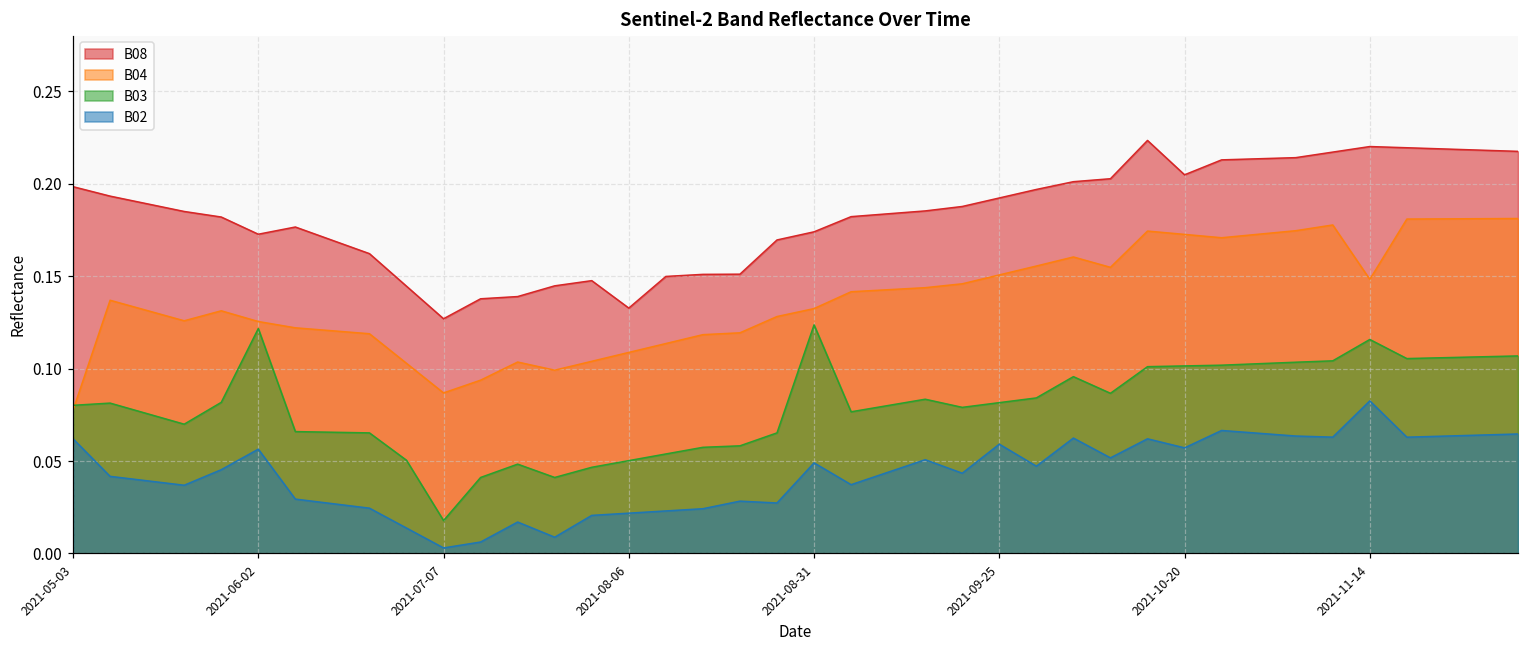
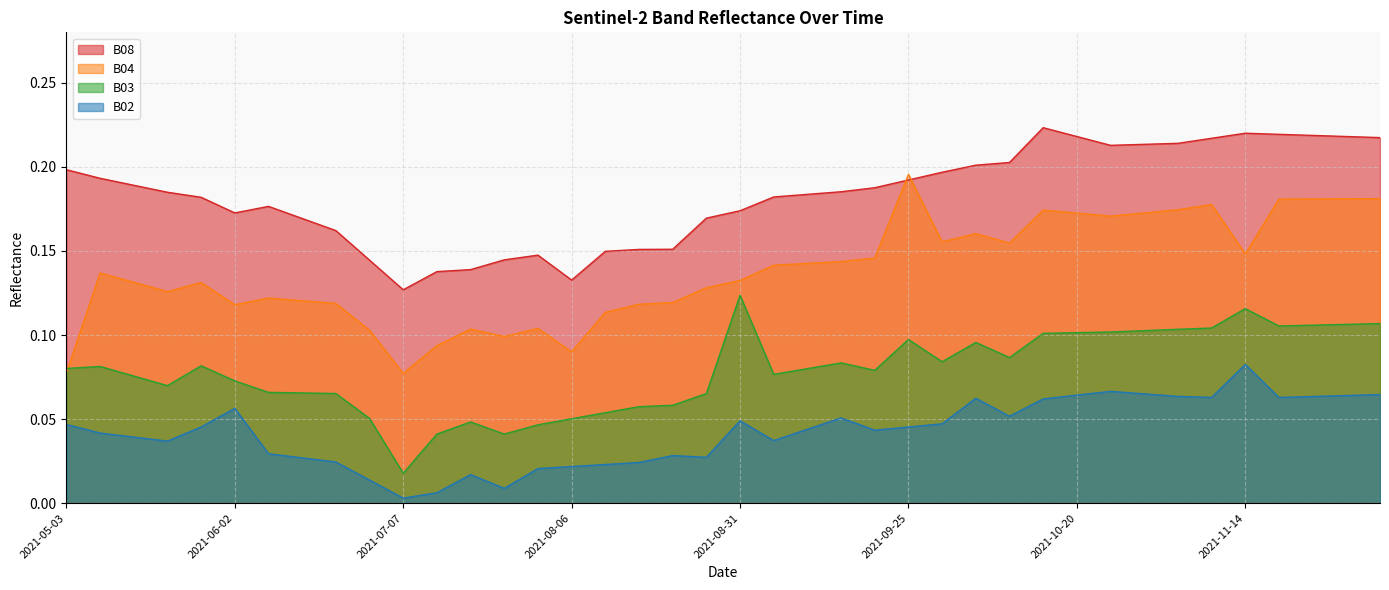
  {
    "B08": {
      "2021-05-03": 0.198,
      "2021-06-02": 0.173,
      "2021-07-07": 0.127,
      "2021-08-06": 0.133,
      "2021-08-31": 0.174,
      "2021-09-25": 0.192,
-     "2021-10-20": 0.205,
+     "2021-10-20": 0.218,
      "2021-11-14": 0.220
    },
    "B04": {
      "2021-05-03": 0.078,
-     "2021-06-02": 0.125,
-     "2021-07-07": 0.087,
-     "2021-08-06": 0.109,
+     "2021-06-02": 0.118,
+     "2021-07-07": 0.077,
+     "2021-08-06": 0.090,
      "2021-08-31": 0.132,
-     "2021-09-25": 0.151,
+     "2021-09-25": 0.196,
      "2021-10-20": 0.173,
      "2021-11-14": 0.148
    },
    "B03": {
      "2021-05-03": 0.080,
-     "2021-06-02": 0.122,
+     "2021-06-02": 0.073,
      "2021-07-07": 0.018,
      "2021-08-06": 0.050,
      "2021-08-31": 0.124,
-     "2021-09-25": 0.082,
+     "2021-09-25": 0.097,
      "2021-10-20": 0.101,
      "2021-11-14": 0.116
    },
    "B02": {
-     "2021-05-03": 0.062,
+     "2021-05-03": 0.047,
      "2021-06-02": 0.056,
      "2021-07-07": 0.003,
      "2021-08-06": 0.022,
      "2021-08-31": 0.049,
-     "2021-09-25": 0.059,
-     "2021-10-20": 0.057,
+     "2021-09-25": 0.045,
+     "2021-10-20": 0.064,
      "2021-11-14": 0.083
    }
  }
